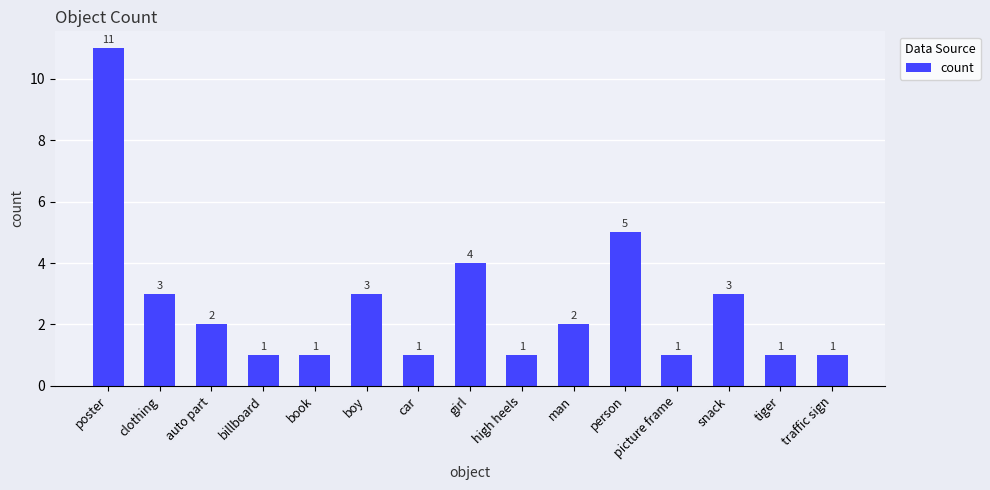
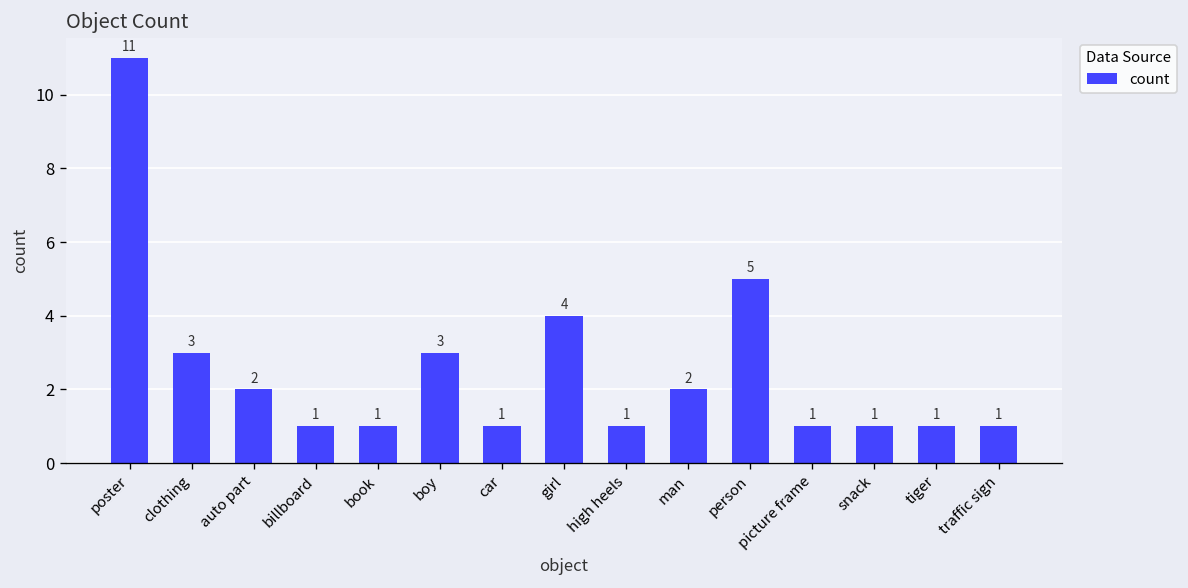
  {
    "poster": 11,
    "clothing": 3,
    "auto part": 2,
    "billboard": 1,
    "book": 1,
    "boy": 3,
    "car": 1,
    "girl": 4,
    "high heels": 1,
    "man": 2,
    "person": 5,
    "picture frame": 1,
-   "snack": 3,
+   "snack": 1,
    "tiger": 1,
    "traffic sign": 1
  }
